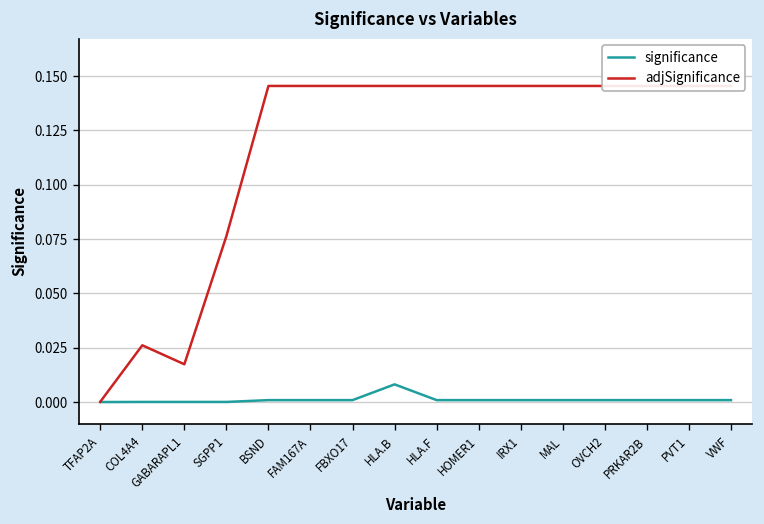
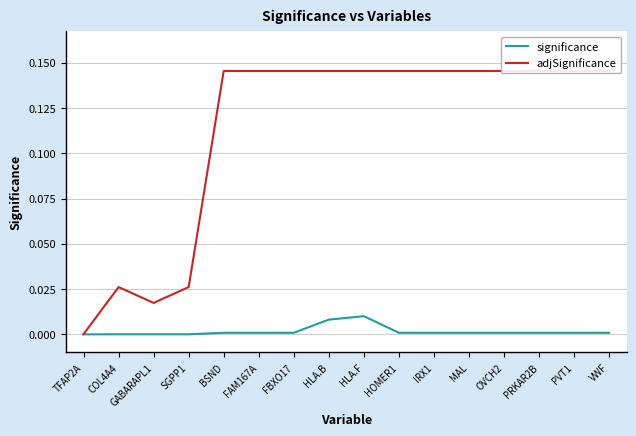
  {
    "significance": {
      "COL4A4": 0.000,
      "GABARAPL1": 0.000,
      "SGPP1": 0.000,
      "BSND": 0.001,
      "FAM167A": 0.001,
      "FBXO17": 0.001,
      "HLA.B": 0.008,
-     "HLA.F": 0.001,
+     "HLA.F": 0.010,
      "HOMER1": 0.001,
      "IRX1": 0.001,
      "MAL": 0.001,
      "OVCH2": 0.001,
      "PRKAR2B": 0.001,
      "PVT1": 0.001,
      "VWF": 0.001
    },
    "adjSignificance": {
      "COL4A4": 0.026,
      "GABARAPL1": 0.017,
-     "SGPP1": 0.076,
+     "SGPP1": 0.026,
      "BSND": 0.145,
      "FAM167A": 0.145,
      "FBXO17": 0.145,
      "HLA.B": 0.145,
      "HLA.F": 0.145,
      "HOMER1": 0.145,
      "IRX1": 0.145,
      "MAL": 0.145
    }
  }
